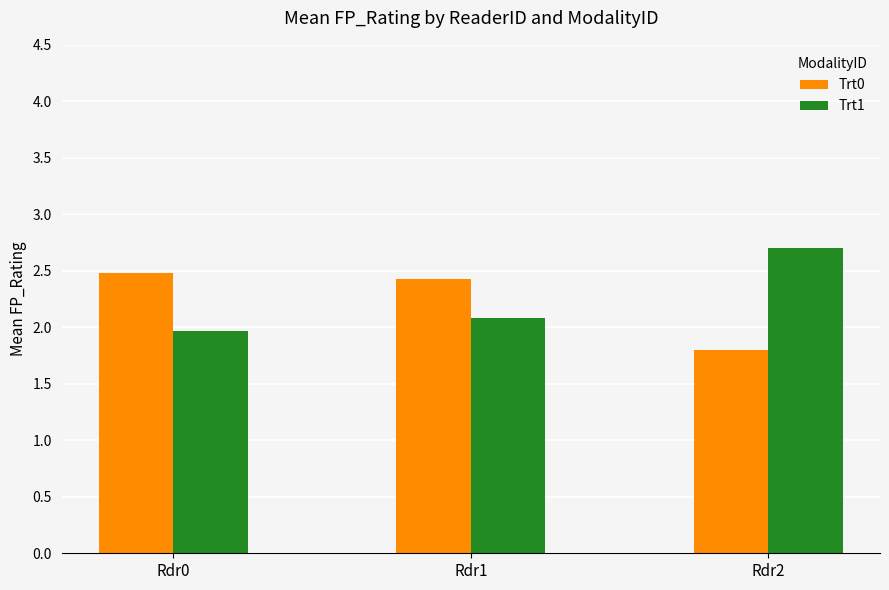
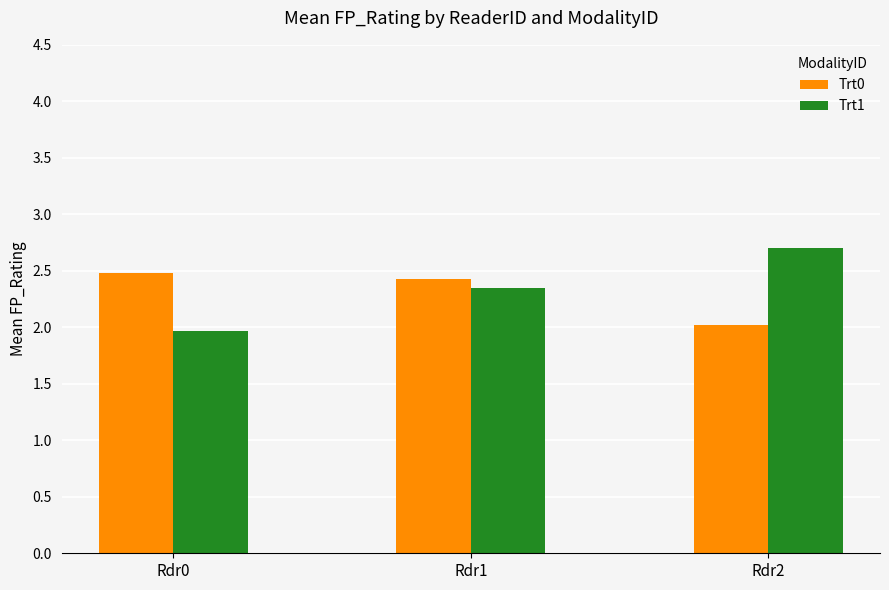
  {
    "Trt0": {
      "Rdr0": 2.48,
      "Rdr1": 2.43,
-     "Rdr2": 1.80
+     "Rdr2": 2.02
    },
    "Trt1": {
      "Rdr0": 1.97,
-     "Rdr1": 2.08,
+     "Rdr1": 2.35,
      "Rdr2": 2.70
    }
  }
